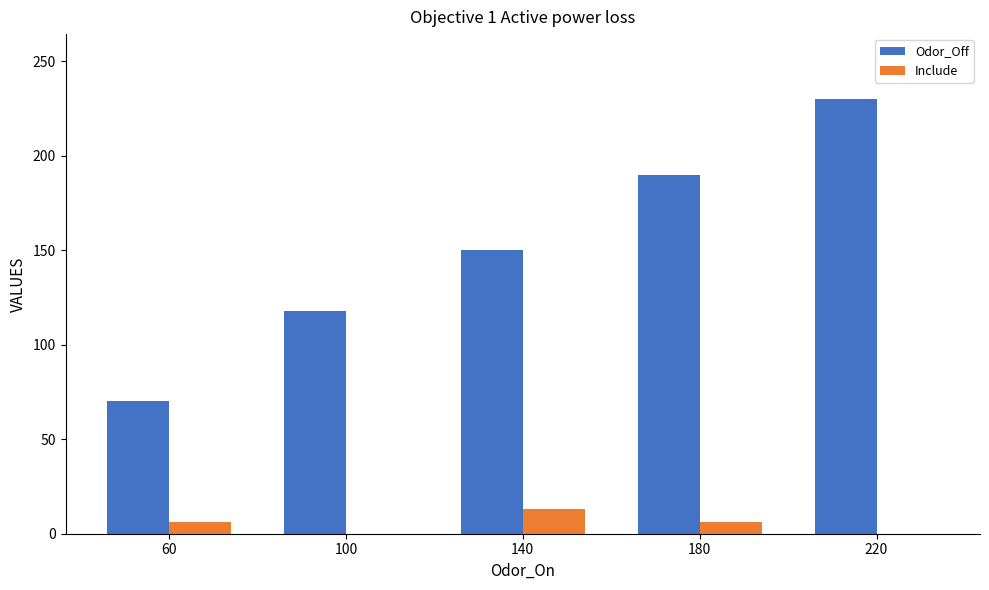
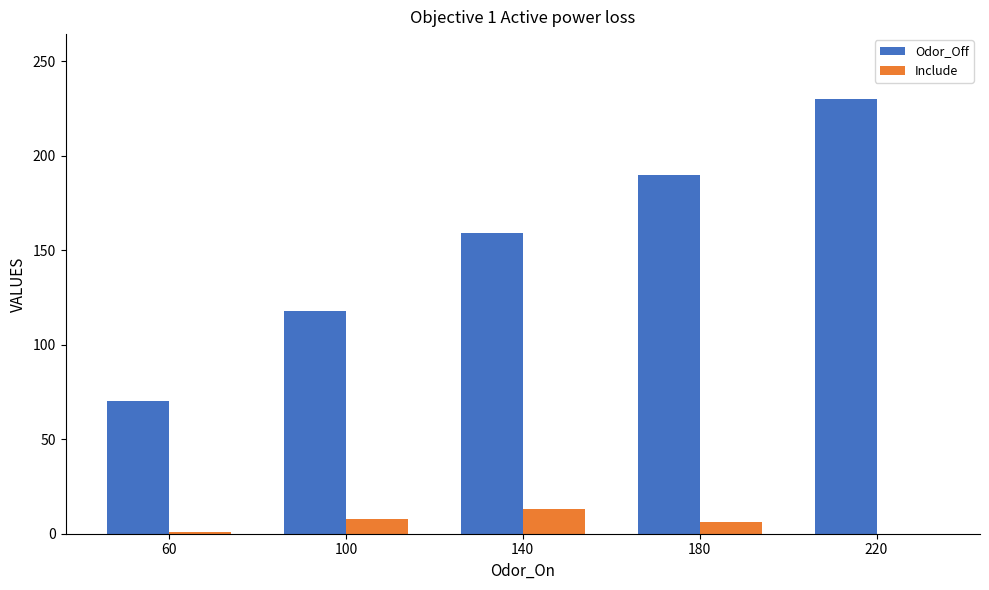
  {
    "Odor_Off": {
      "60": 70,
      "100": 118,
-     "140": 150,
+     "140": 159,
      "180": 190,
      "220": 230
    },
    "Include": {
-     "60": 6,
-     "100": 0,
+     "60": 1,
+     "100": 8,
      "140": 13,
      "180": 6,
      "220": 0
    }
  }
